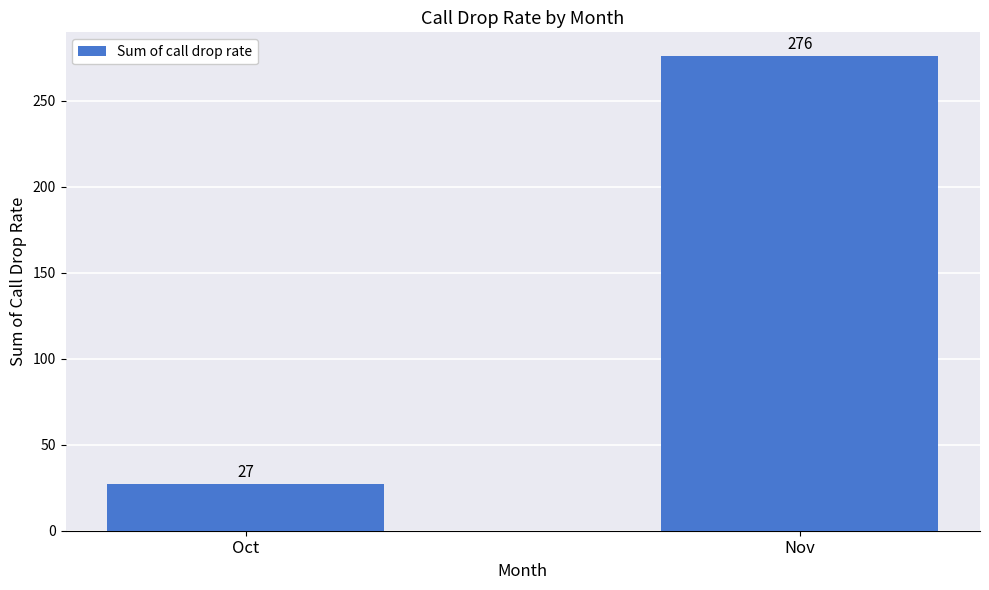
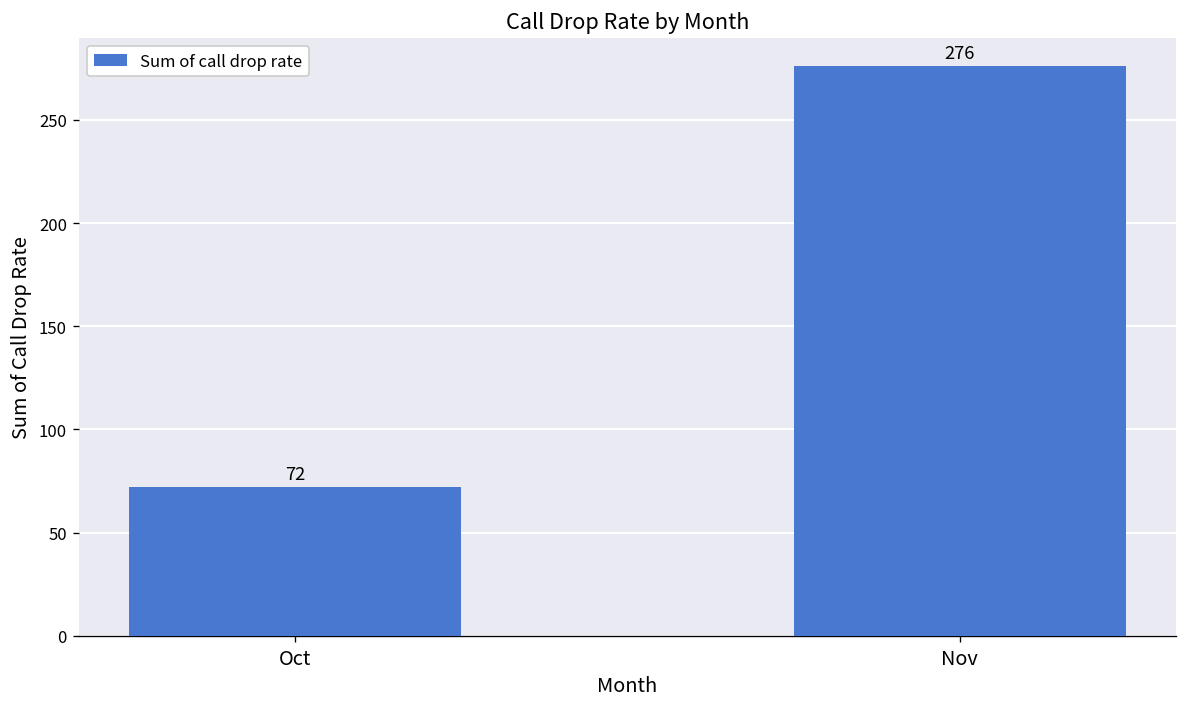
  {
-   "Oct": 27,
+   "Oct": 72,
    "Nov": 276
  }
